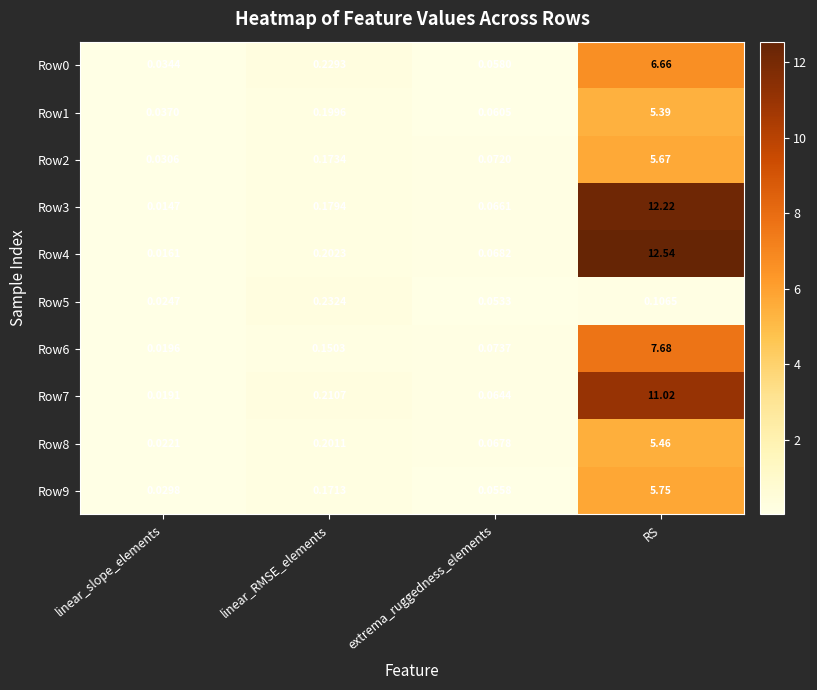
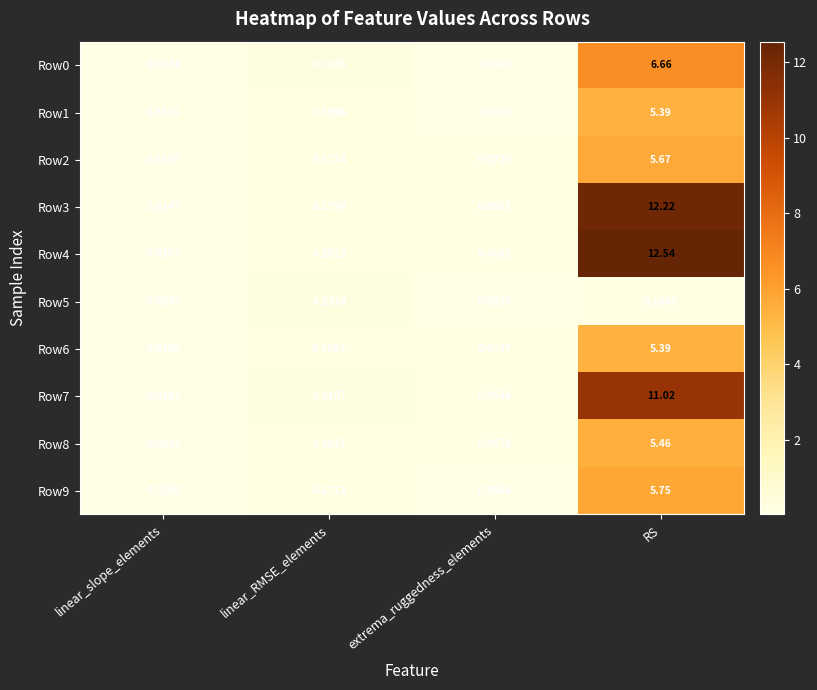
  {
    "Row0": {
      "RS": 6.66
    },
    "Row1": {
      "RS": 5.39
    },
    "Row2": {
      "RS": 5.67
    },
    "Row3": {
      "RS": 12.22
    },
    "Row4": {
      "RS": 12.54
    },
    "Row6": {
-     "RS": 7.68
+     "RS": 5.39
    },
    "Row7": {
      "RS": 11.02
    },
    "Row8": {
      "RS": 5.46
    },
    "Row9": {
      "RS": 5.75
    }
  }
